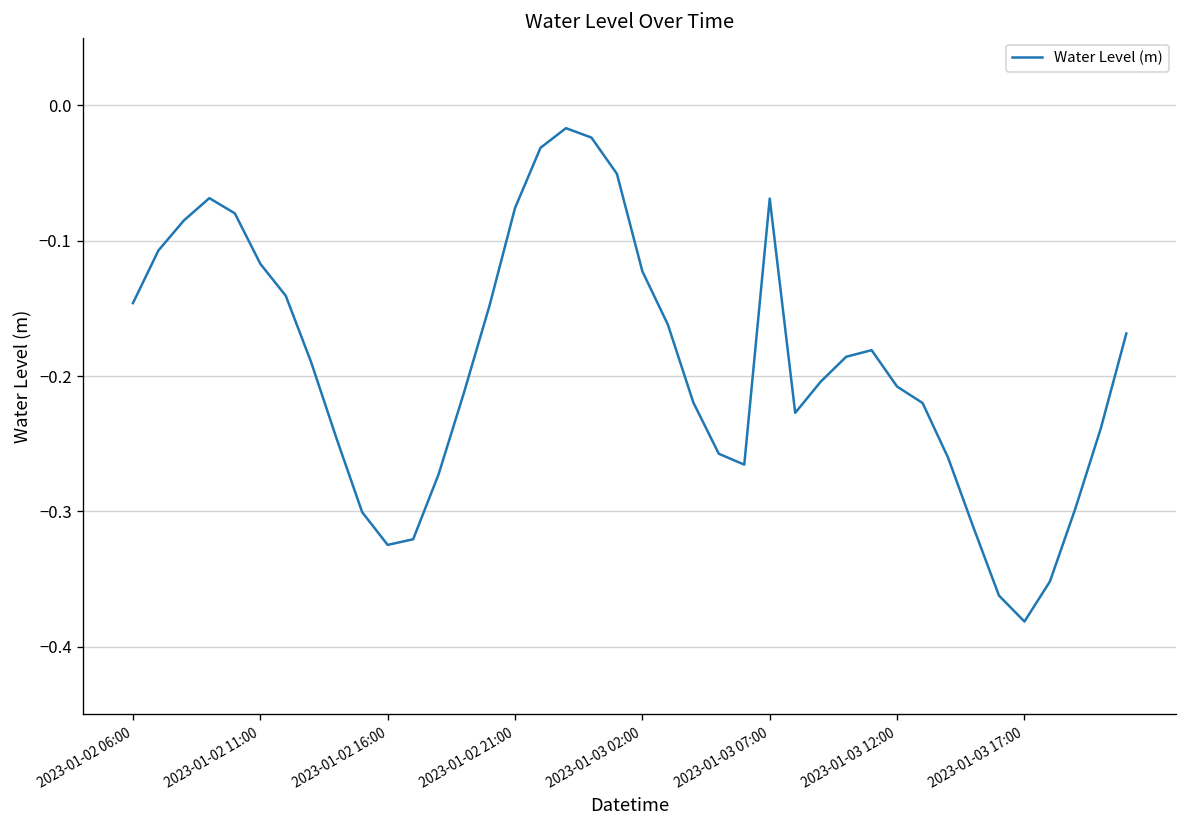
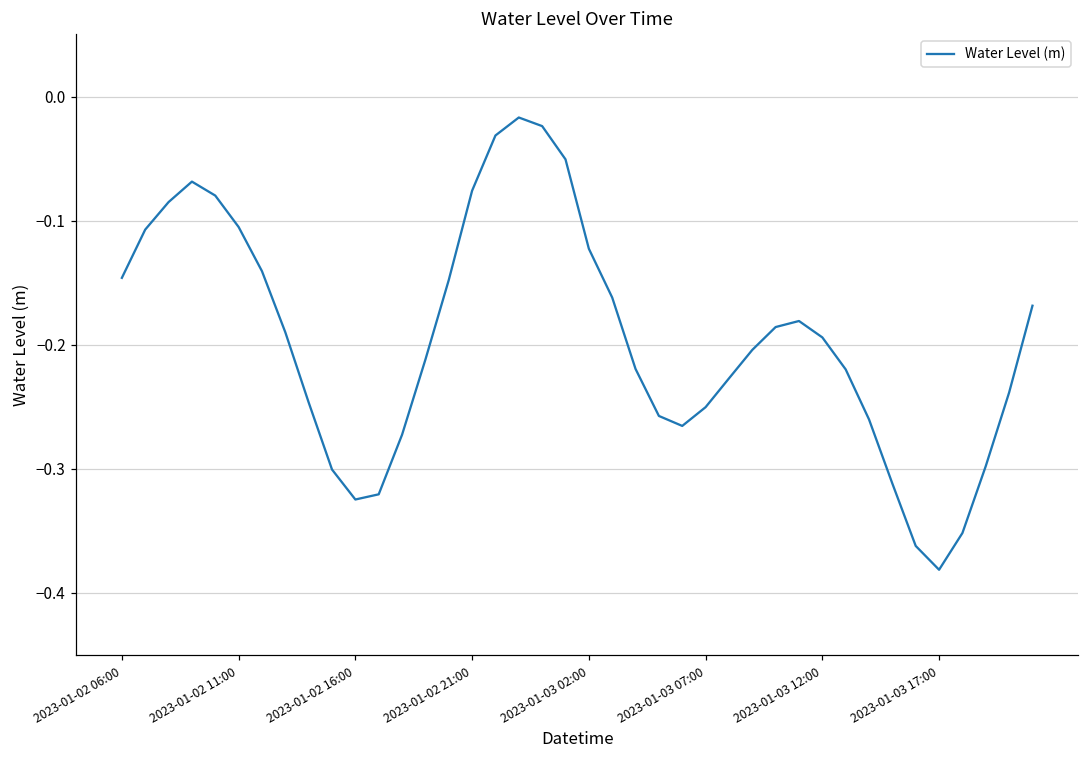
  {
    "2023-01-02 06:00": -0.146,
-   "2023-01-02 11:00": -0.117,
+   "2023-01-02 11:00": -0.105,
    "2023-01-02 16:00": -0.325,
    "2023-01-02 21:00": -0.076,
    "2023-01-03 02:00": -0.123,
-   "2023-01-03 07:00": -0.069,
-   "2023-01-03 12:00": -0.208,
+   "2023-01-03 07:00": -0.250,
+   "2023-01-03 12:00": -0.194,
    "2023-01-03 17:00": -0.381
  }
